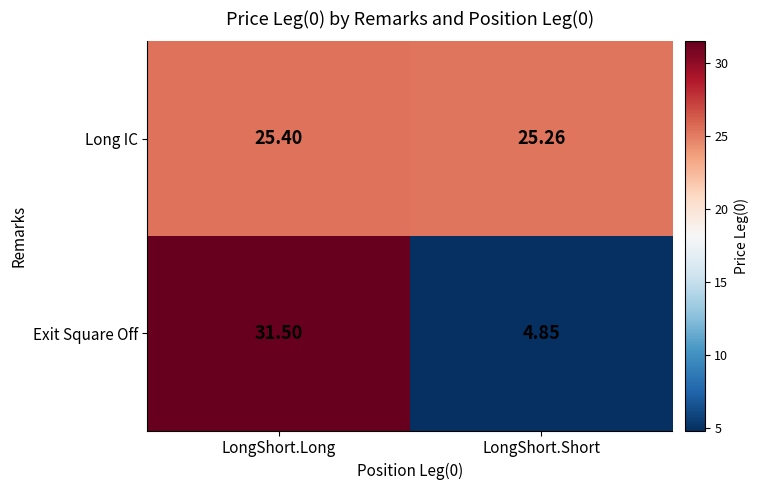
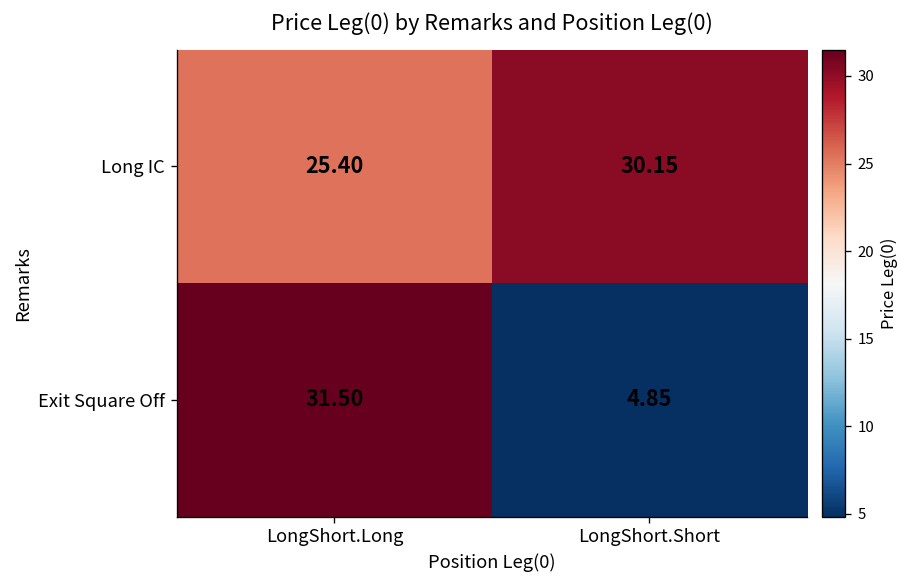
  {
    "Long IC": {
      "LongShort.Long": 25.40,
-     "LongShort.Short": 25.26
+     "LongShort.Short": 30.15
    },
    "Exit Square Off": {
      "LongShort.Long": 31.50,
      "LongShort.Short": 4.85
    }
  }
